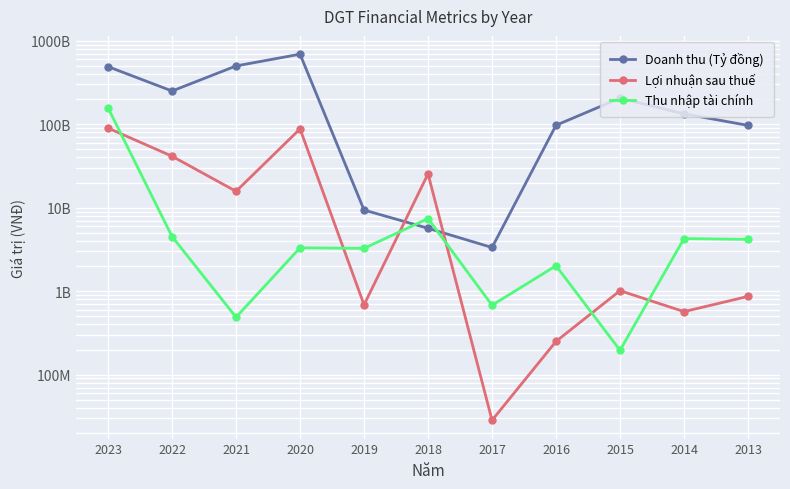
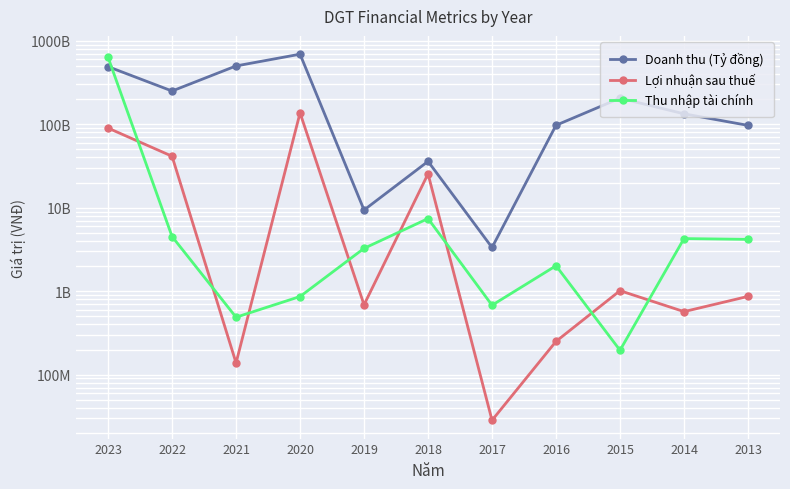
  {
    "Doanh thu (Tỷ đồng)": {
      "2023": 500000000000,
      "2022": 250000000000,
      "2021": 500000000000,
      "2020": 700000000000,
      "2019": 9000000000,
-     "2018": 6000000000,
+     "2018": 36000000000,
      "2017": 3300000000,
      "2016": 100000000000,
      "2013": 100000000000
    },
    "Lợi nhuận sau thuế": {
      "2023": 90000000000,
      "2022": 40000000000,
-     "2021": 16000000000,
-     "2020": 90000000000,
+     "2021": 140000000,
+     "2020": 140000000000,
      "2019": 700000000,
      "2018": 25000000000,
      "2017": 28000000,
      "2016": 250000000,
      "2015": 1000000000,
      "2014": 600000000,
      "2013": 900000000
    },
    "Thu nhập tài chính": {
-     "2023": 160000000000,
+     "2023": 600000000000,
      "2022": 5000000000,
      "2021": 500000000,
-     "2020": 3300000000,
+     "2020": 900000000,
      "2019": 3300000000,
      "2018": 7000000000,
      "2017": 700000000,
      "2016": 2000000000,
      "2015": 200000000,
      "2014": 4000000000,
      "2013": 4000000000
    }
  }
